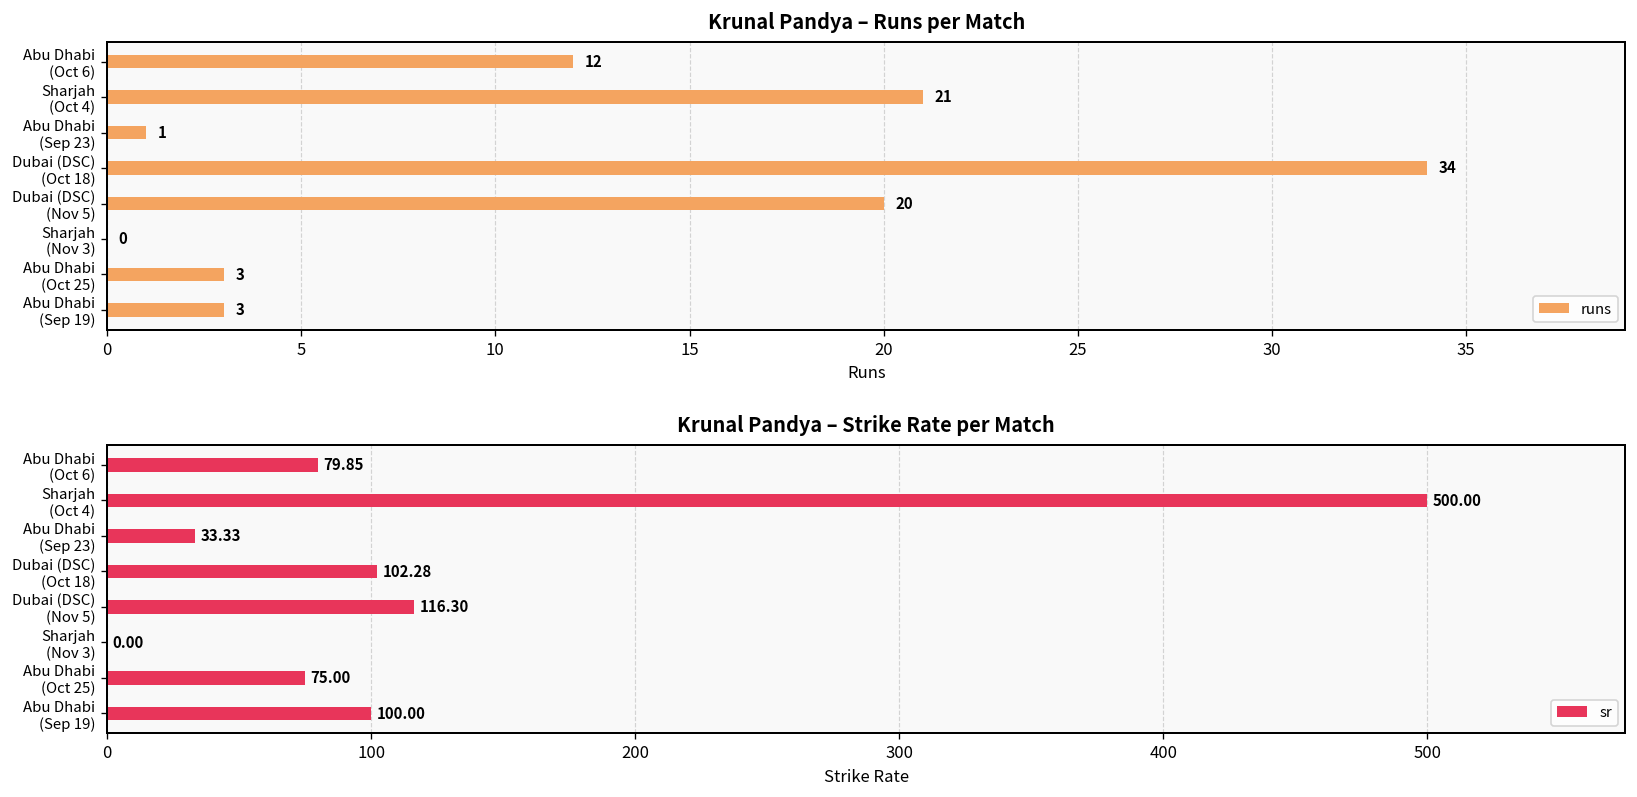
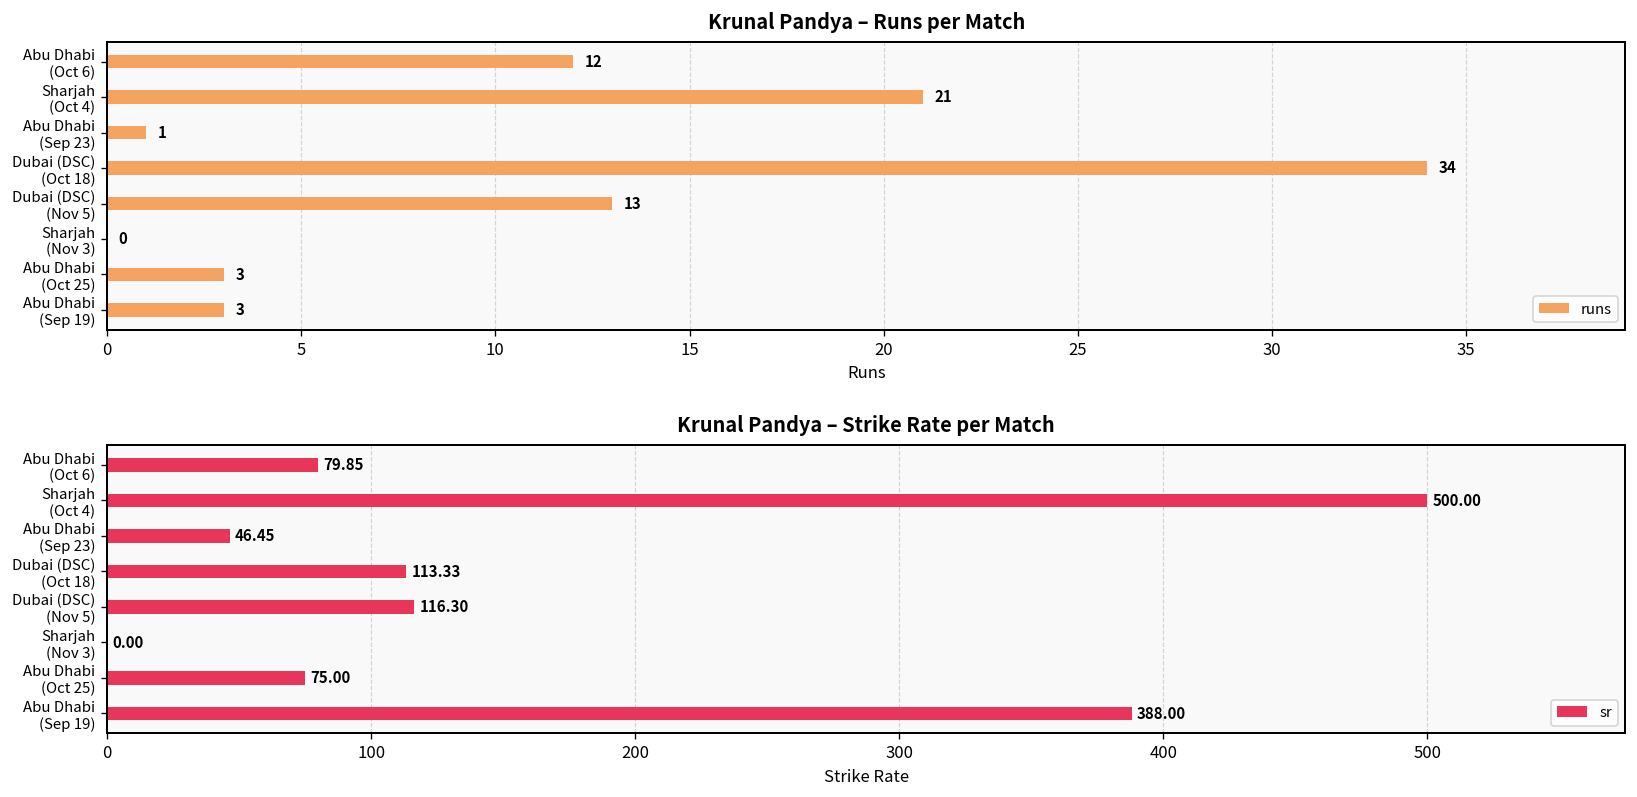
  {
    "Krunal Pandya – Runs per Match": {
      "Abu Dhabi (Oct 6)": 12,
      "Sharjah (Oct 4)": 21,
      "Abu Dhabi (Sep 23)": 1,
      "Dubai (DSC) (Oct 18)": 34,
-     "Dubai (DSC) (Nov 5)": 20,
+     "Dubai (DSC) (Nov 5)": 13,
      "Sharjah (Nov 3)": 0,
      "Abu Dhabi (Oct 25)": 3,
      "Abu Dhabi (Sep 19)": 3
    },
    "Krunal Pandya – Strike Rate per Match": {
      "Abu Dhabi (Oct 6)": 79.85,
      "Sharjah (Oct 4)": 500.00,
-     "Abu Dhabi (Sep 23)": 33.33,
-     "Dubai (DSC) (Oct 18)": 102.28,
+     "Abu Dhabi (Sep 23)": 46.45,
+     "Dubai (DSC) (Oct 18)": 113.33,
      "Dubai (DSC) (Nov 5)": 116.30,
      "Sharjah (Nov 3)": 0.00,
      "Abu Dhabi (Oct 25)": 75.00,
-     "Abu Dhabi (Sep 19)": 100.00
+     "Abu Dhabi (Sep 19)": 388.00
    }
  }
